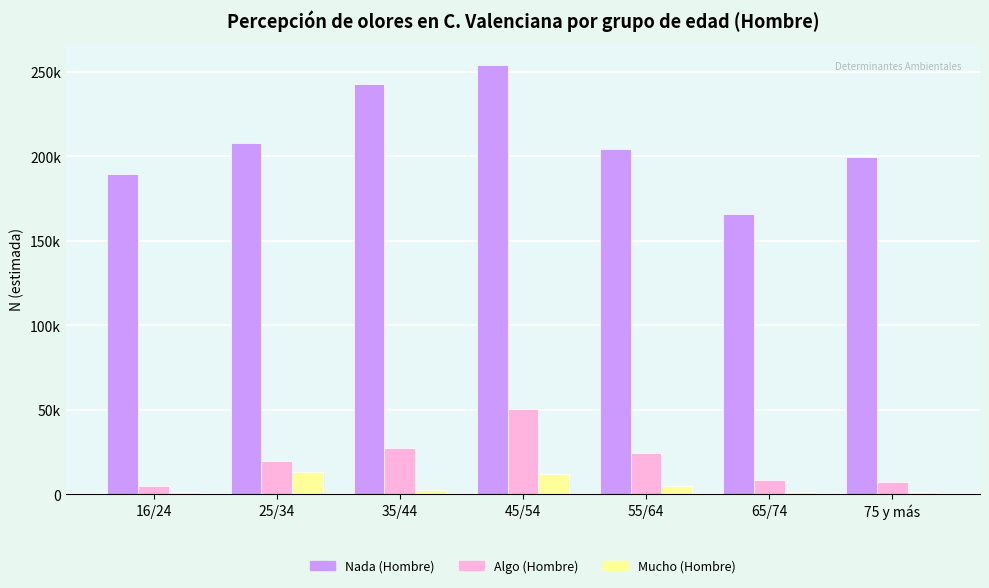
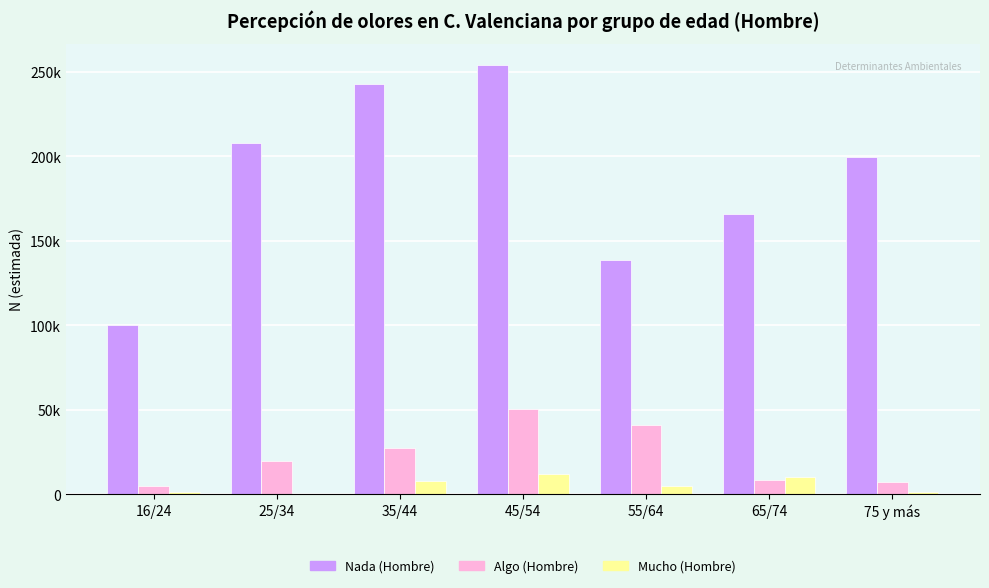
  {
    "Nada (Hombre)": {
-     "16/24": 189000,
+     "16/24": 100000,
      "25/34": 208000,
      "35/44": 243000,
      "45/54": 254000,
-     "55/64": 204000,
+     "55/64": 139000,
      "65/74": 166000,
      "75 y más": 199000
    },
    "Algo (Hombre)": {
      "16/24": 5000,
      "25/34": 20000,
      "35/44": 28000,
      "45/54": 51000,
-     "55/64": 24000,
+     "55/64": 41000,
      "65/74": 8000,
      "75 y más": 7000
    },
    "Mucho (Hombre)": {
      "16/24": 2000,
-     "25/34": 13000,
-     "35/44": 3000,
+     "25/34": 0,
+     "35/44": 8000,
      "45/54": 12000,
      "55/64": 5000,
-     "65/74": 1000,
+     "65/74": 10000,
      "75 y más": 2000
    }
  }
